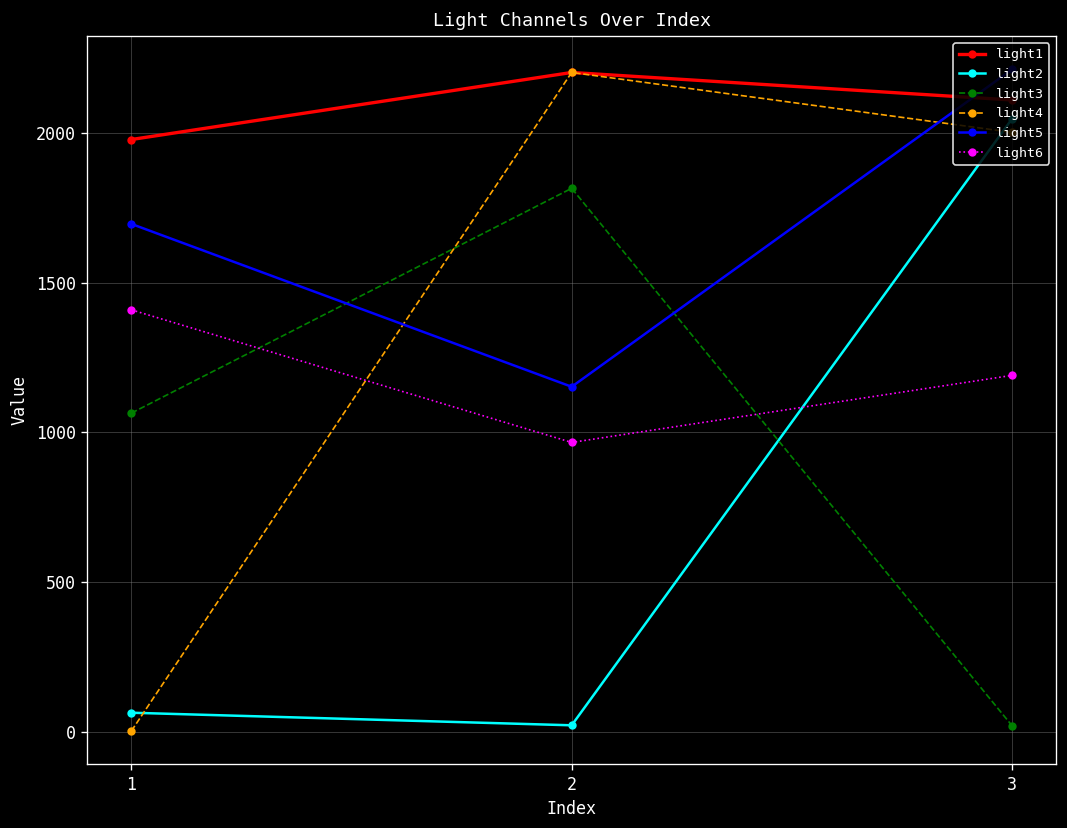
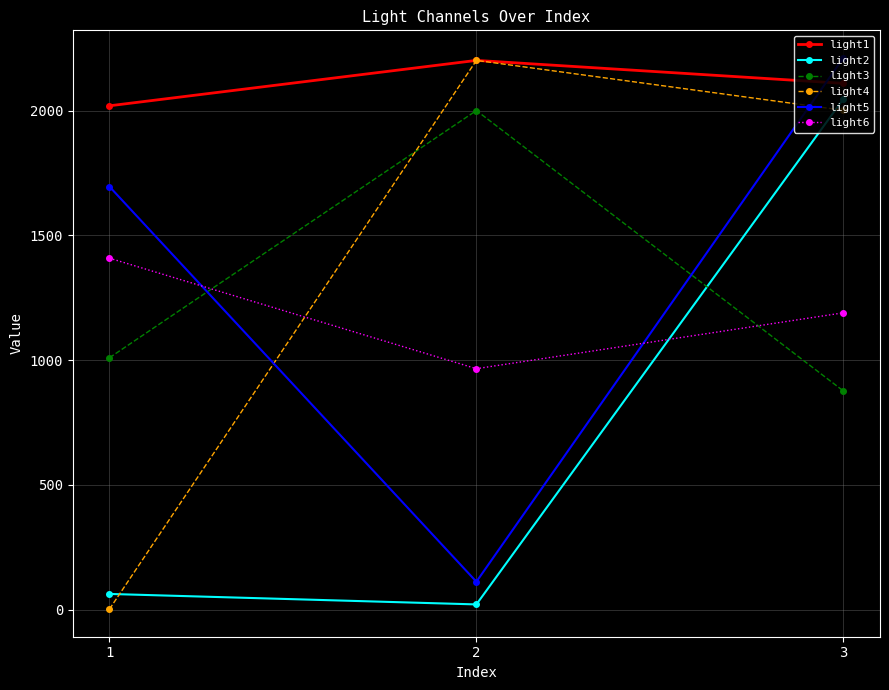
  {
    "light1": {
-     "1": 1980
+     "1": 2020
    },
    "light2": {
      "1": 60,
      "2": 20
    },
    "light3": {
-     "1": 1060,
-     "2": 1820,
-     "3": 20
+     "1": 1010,
+     "2": 2000,
+     "3": 880
    },
    "light4": {
      "1": 0
    },
    "light5": {
      "1": 1700,
-     "2": 1150
+     "2": 110
    },
    "light6": {
      "1": 1410,
      "2": 970,
      "3": 1190
    }
  }
